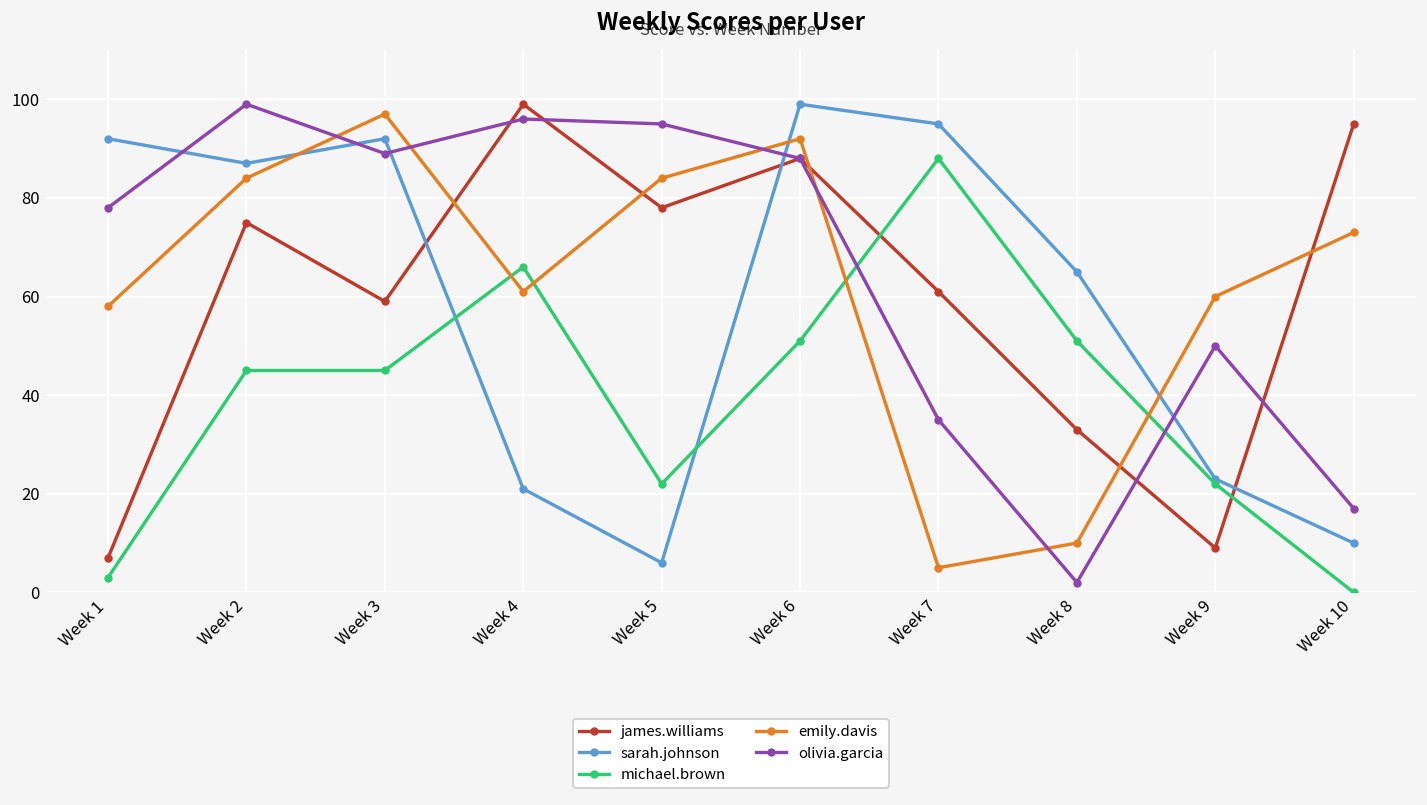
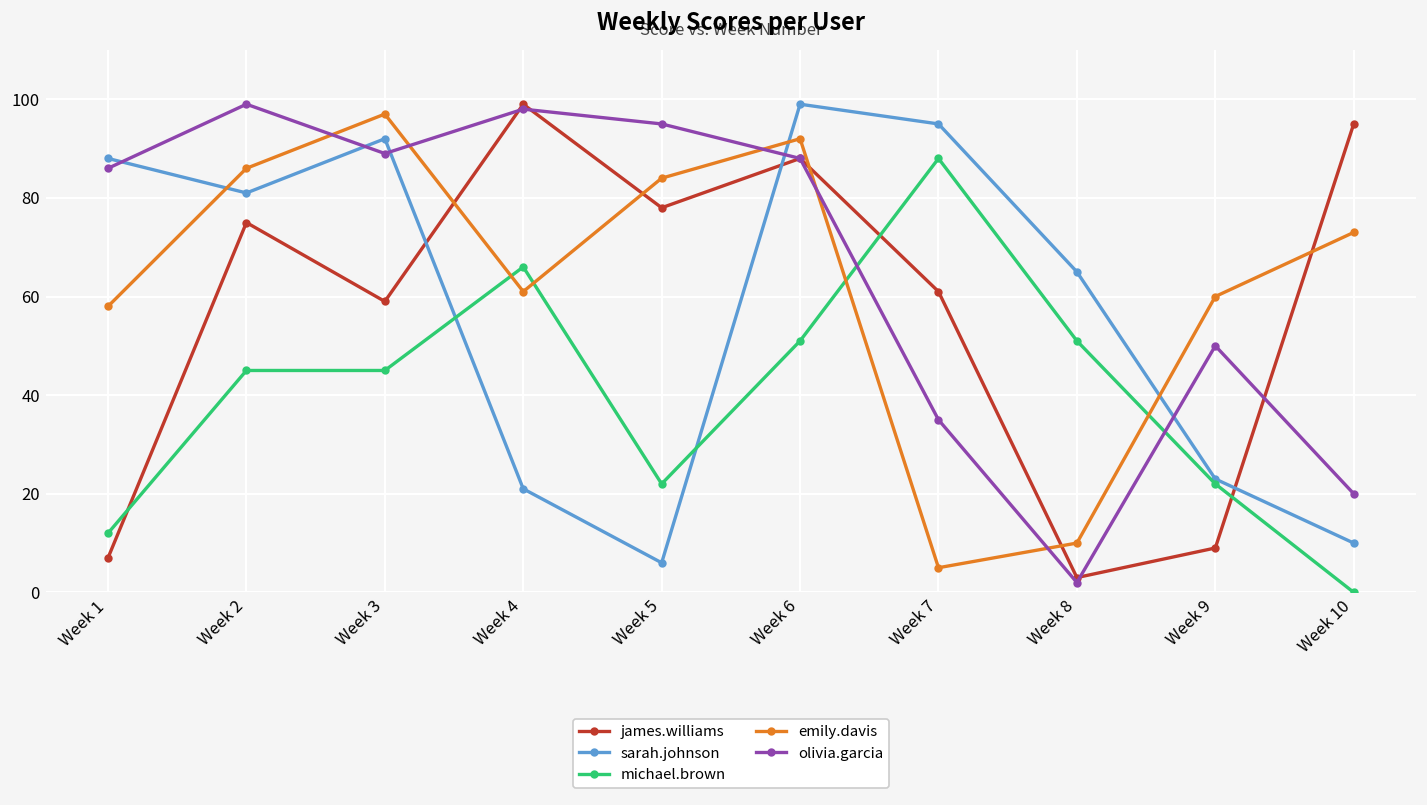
  {
    "james.williams": {
      "Week 1": 7,
      "Week 2": 75,
      "Week 3": 59,
      "Week 4": 99,
      "Week 5": 78,
      "Week 7": 61,
-     "Week 8": 33,
+     "Week 8": 3,
      "Week 9": 9,
      "Week 10": 95
    },
    "sarah.johnson": {
-     "Week 1": 92,
-     "Week 2": 87,
+     "Week 1": 88,
+     "Week 2": 81,
      "Week 3": 92,
      "Week 4": 21,
      "Week 5": 6,
      "Week 6": 99,
      "Week 7": 95,
      "Week 8": 65,
      "Week 9": 23,
      "Week 10": 10
    },
    "michael.brown": {
-     "Week 1": 3,
+     "Week 1": 12,
      "Week 2": 45,
      "Week 3": 45,
      "Week 4": 66,
      "Week 5": 22,
      "Week 6": 51,
      "Week 7": 88,
      "Week 8": 51,
      "Week 9": 22,
      "Week 10": 0
    },
    "emily.davis": {
      "Week 1": 58,
-     "Week 2": 84,
+     "Week 2": 86,
      "Week 3": 97,
      "Week 4": 61,
      "Week 5": 84,
      "Week 6": 92,
      "Week 7": 5,
      "Week 8": 10,
      "Week 9": 60,
      "Week 10": 73
    },
    "olivia.garcia": {
-     "Week 1": 78,
+     "Week 1": 86,
      "Week 2": 99,
      "Week 3": 89,
-     "Week 4": 96,
+     "Week 4": 98,
      "Week 5": 95,
      "Week 7": 35,
      "Week 8": 2,
      "Week 9": 50,
-     "Week 10": 17
+     "Week 10": 20
    }
  }
